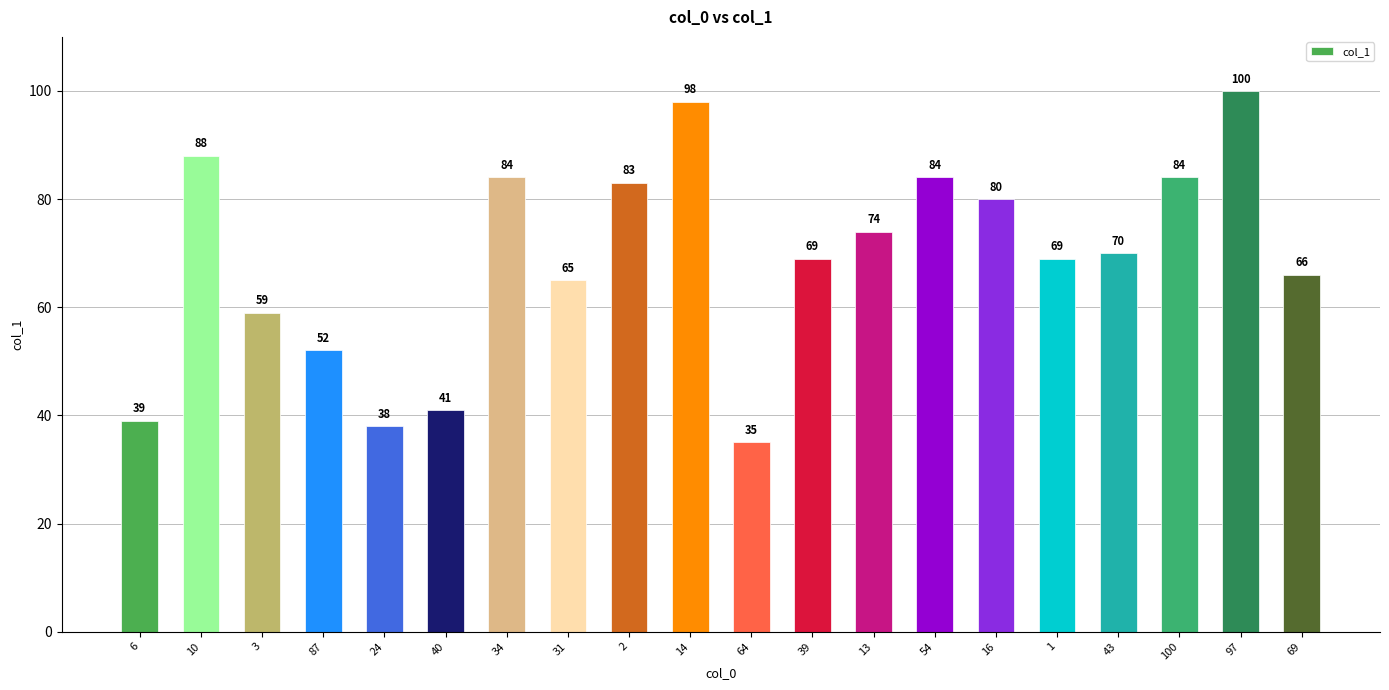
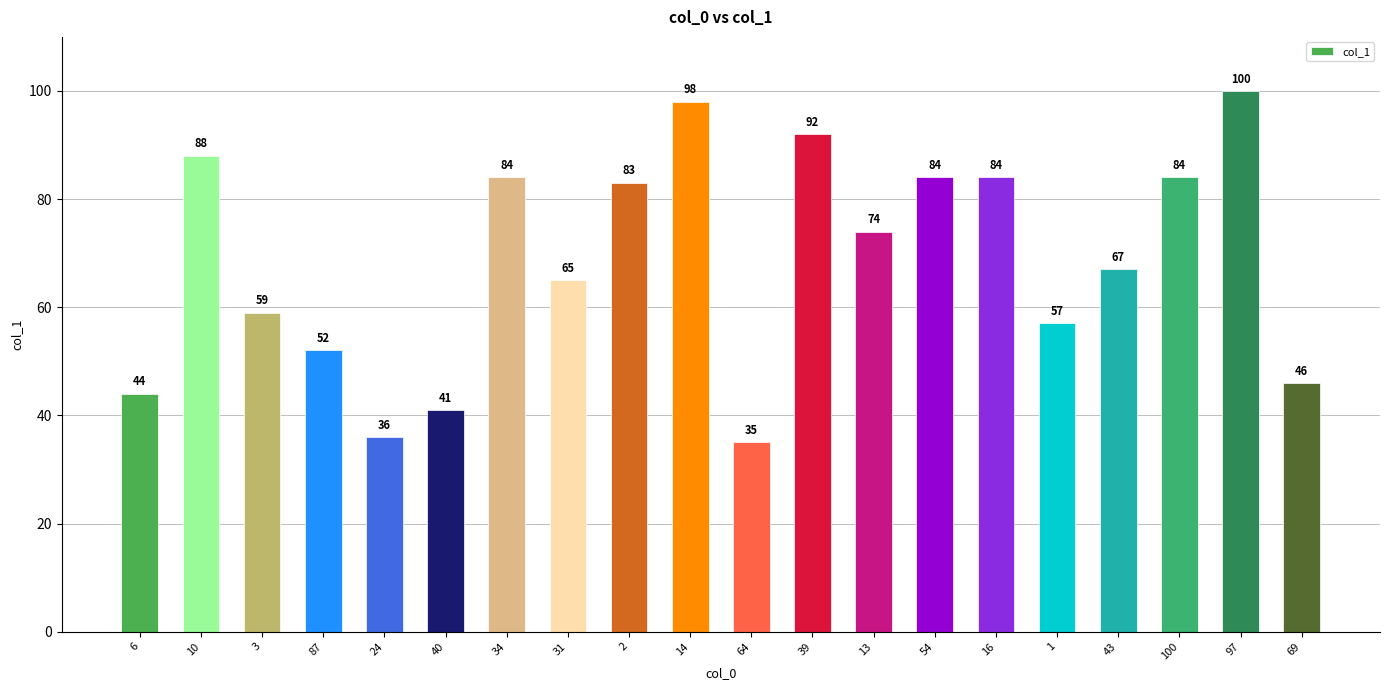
  {
-   "6": 39,
+   "6": 44,
    "10": 88,
    "3": 59,
    "87": 52,
-   "24": 38,
+   "24": 36,
    "40": 41,
    "34": 84,
    "31": 65,
    "2": 83,
    "14": 98,
    "64": 35,
-   "39": 69,
+   "39": 92,
    "13": 74,
    "54": 84,
-   "16": 80,
-   "1": 69,
-   "43": 70,
+   "16": 84,
+   "1": 57,
+   "43": 67,
    "100": 84,
    "97": 100,
-   "69": 66
+   "69": 46
  }
